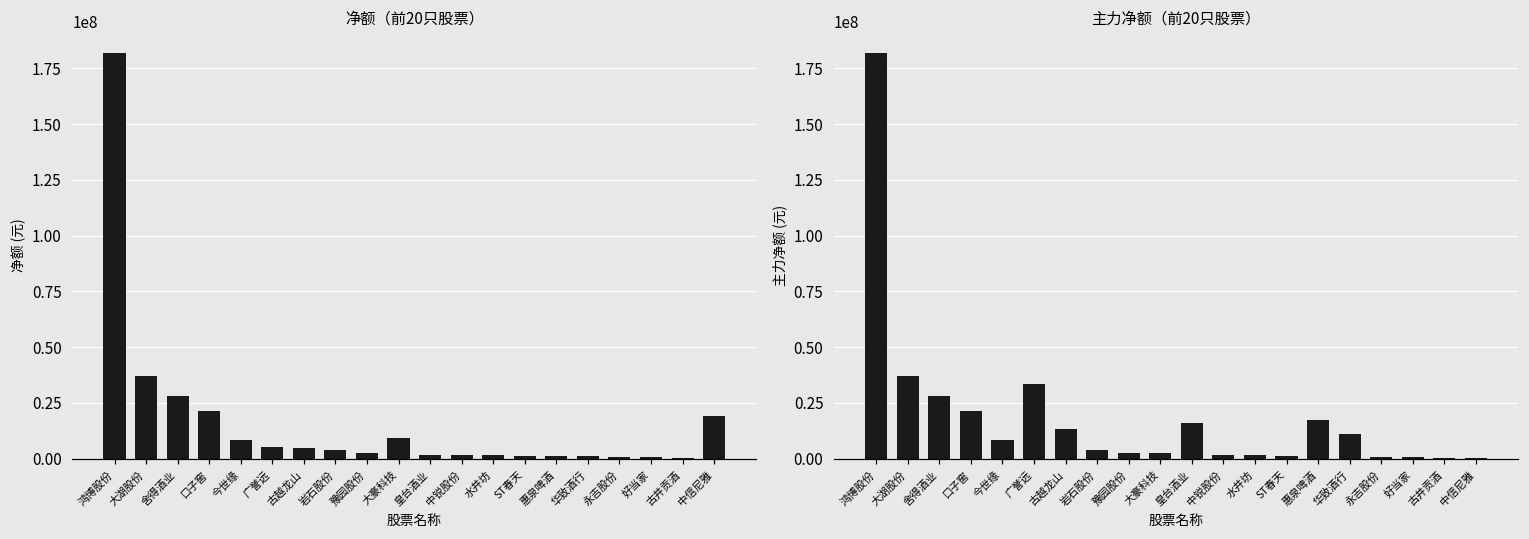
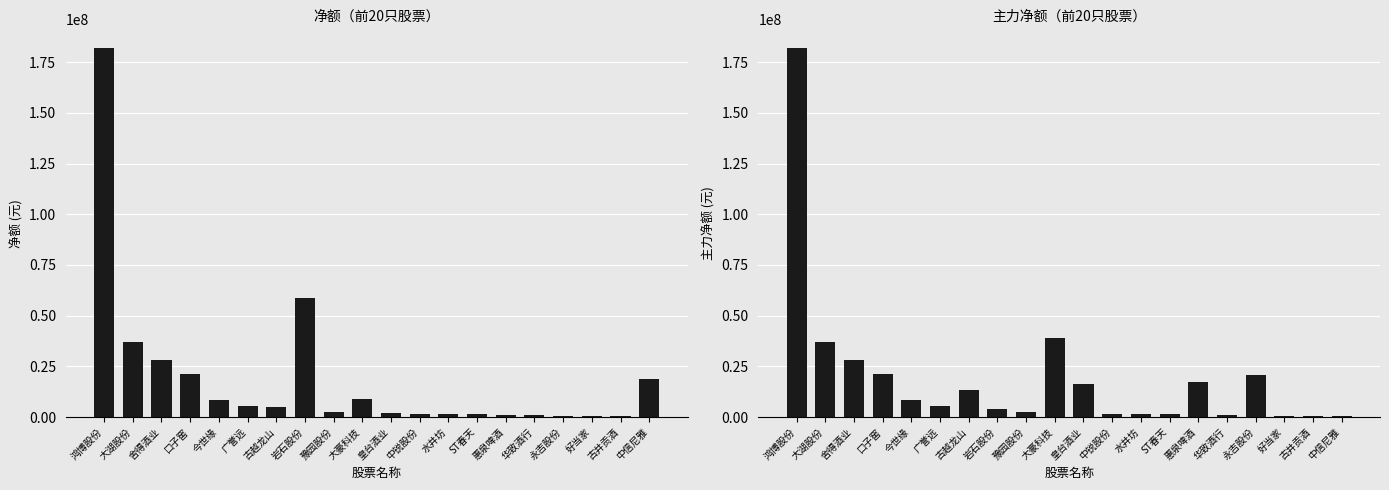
  {
    "净额（前20只股票）": {
      "鸿博股份": 182000000,
      "大湖股份": 37000000,
      "舍得酒业": 28000000,
      "口子窖": 21000000,
      "今世缘": 8000000,
      "广誉远": 5000000,
      "古越龙山": 5000000,
-     "岩石股份": 4000000,
+     "岩石股份": 59000000,
      "豫园股份": 3000000,
      "大豪科技": 9000000,
      "皇台酒业": 2000000,
      "中锐股份": 2000000,
      "水井坊": 1000000,
      "ST春天": 1000000,
      "中信尼雅": 19000000
    },
    "主力净额（前20只股票）": {
      "鸿博股份": 182000000,
      "大湖股份": 37000000,
      "舍得酒业": 28000000,
      "口子窖": 21000000,
      "今世缘": 8000000,
-     "广誉远": 34000000,
+     "广誉远": 5000000,
      "古越龙山": 13000000,
      "岩石股份": 4000000,
      "豫园股份": 3000000,
-     "大豪科技": 3000000,
+     "大豪科技": 39000000,
      "皇台酒业": 16000000,
      "中锐股份": 2000000,
      "水井坊": 1000000,
      "ST春天": 1000000,
      "惠泉啤酒": 17000000,
-     "华致酒行": 11000000,
-     "永吉股份": 1000000
+     "华致酒行": 1000000,
+     "永吉股份": 21000000
    }
  }
